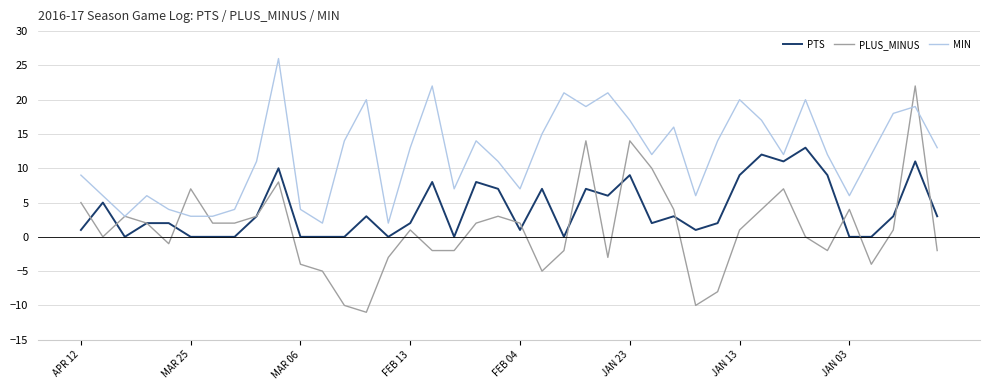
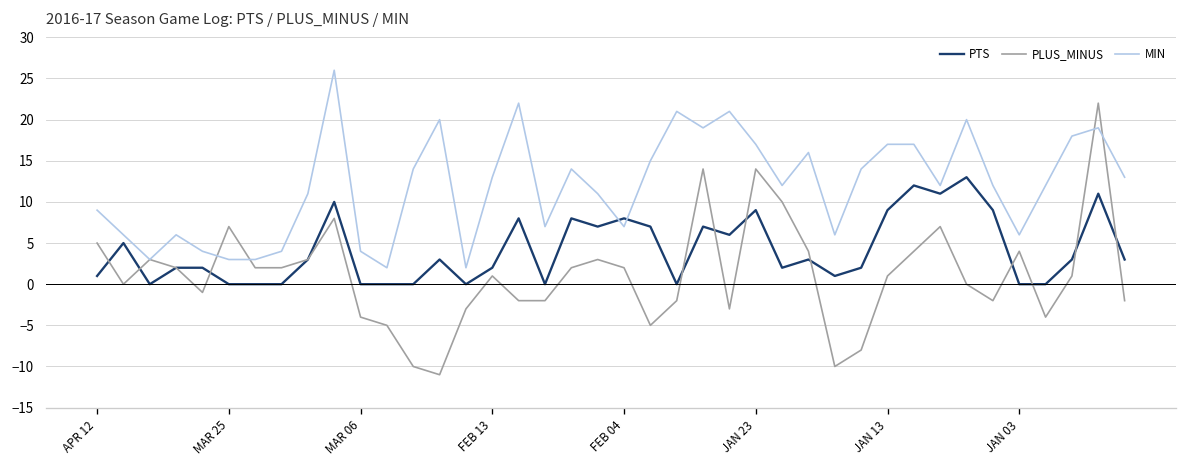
  {
    "PTS": {
      "APR 12": 1,
      "MAR 25": 0,
      "MAR 06": 0,
      "FEB 13": 2,
-     "FEB 04": 1,
+     "FEB 04": 8,
      "JAN 23": 9,
      "JAN 13": 9,
      "JAN 03": 0
    },
    "PLUS_MINUS": {
      "APR 12": 5,
      "MAR 25": 7,
      "MAR 06": -4,
      "FEB 13": 1,
      "FEB 04": 2,
      "JAN 23": 14,
      "JAN 13": 1,
      "JAN 03": 4
    },
    "MIN": {
      "APR 12": 9,
      "MAR 25": 3,
      "MAR 06": 4,
      "FEB 13": 13,
      "FEB 04": 7,
      "JAN 23": 17,
-     "JAN 13": 20,
+     "JAN 13": 17,
      "JAN 03": 6
    }
  }
